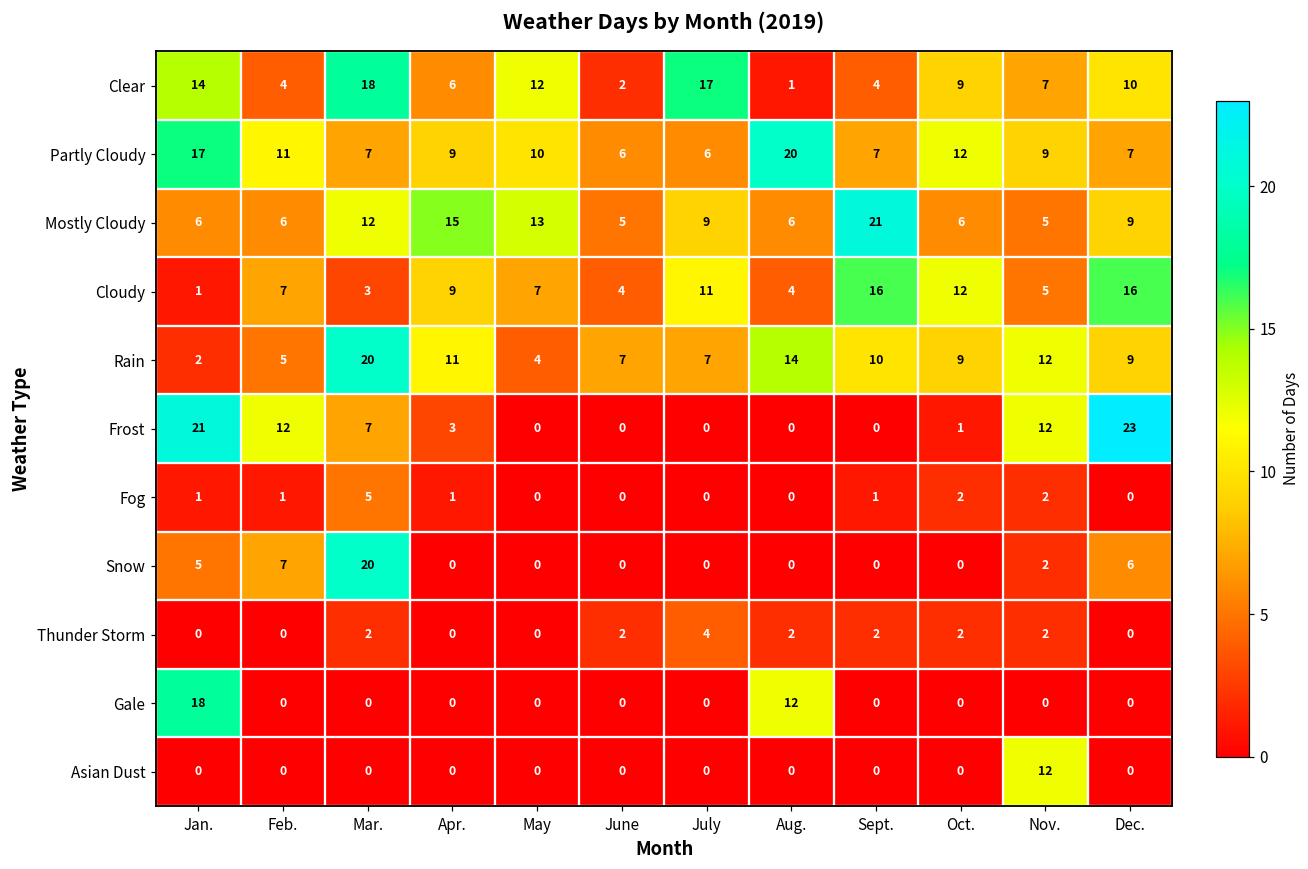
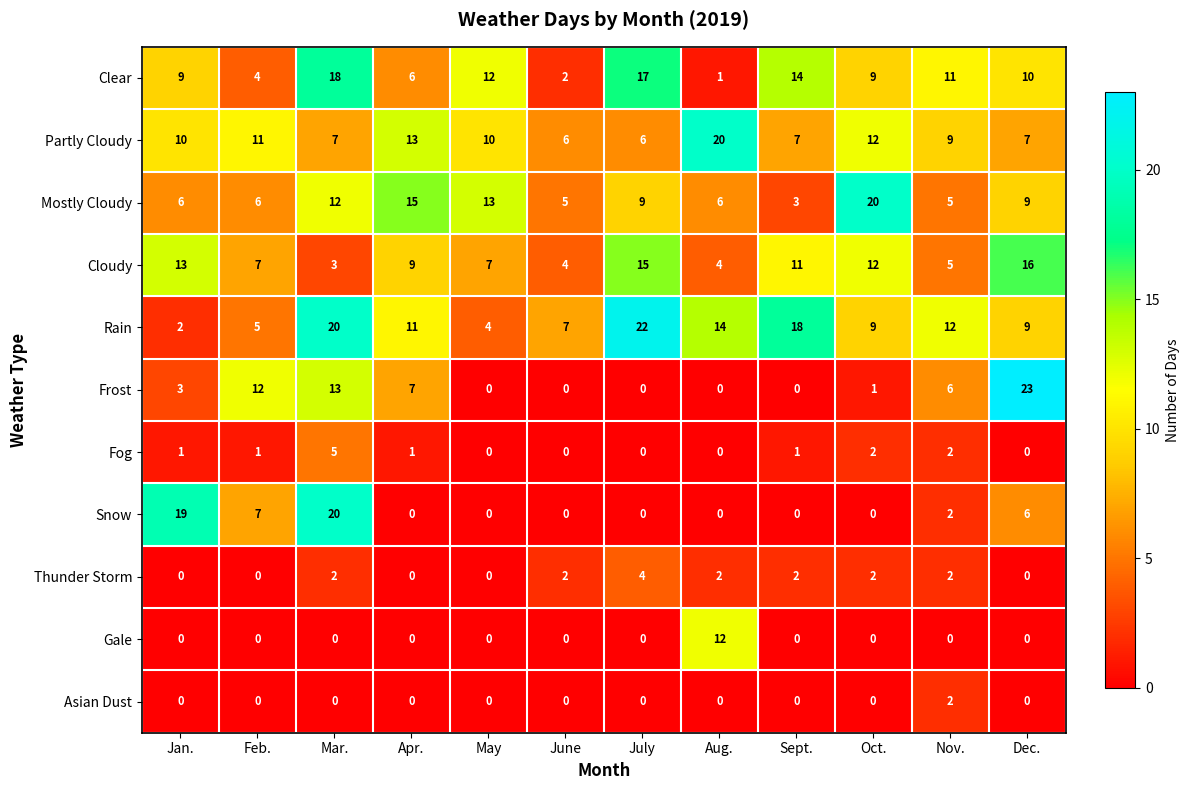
  {
    "Clear": {
-     "Jan.": 14,
+     "Jan.": 9,
      "Feb.": 4,
      "Mar.": 18,
      "Apr.": 6,
      "May": 12,
      "June": 2,
      "July": 17,
      "Aug.": 1,
-     "Sept.": 4,
+     "Sept.": 14,
      "Oct.": 9,
-     "Nov.": 7,
+     "Nov.": 11,
      "Dec.": 10
    },
    "Partly Cloudy": {
-     "Jan.": 17,
+     "Jan.": 10,
      "Feb.": 11,
      "Mar.": 7,
-     "Apr.": 9,
+     "Apr.": 13,
      "May": 10,
      "June": 6,
      "July": 6,
      "Aug.": 20,
      "Sept.": 7,
      "Oct.": 12,
      "Nov.": 9,
      "Dec.": 7
    },
    "Mostly Cloudy": {
      "Jan.": 6,
      "Feb.": 6,
      "Mar.": 12,
      "Apr.": 15,
      "May": 13,
      "June": 5,
      "July": 9,
      "Aug.": 6,
-     "Sept.": 21,
-     "Oct.": 6,
+     "Sept.": 3,
+     "Oct.": 20,
      "Nov.": 5,
      "Dec.": 9
    },
    "Cloudy": {
-     "Jan.": 1,
+     "Jan.": 13,
      "Feb.": 7,
      "Mar.": 3,
      "Apr.": 9,
      "May": 7,
      "June": 4,
-     "July": 11,
+     "July": 15,
      "Aug.": 4,
-     "Sept.": 16,
+     "Sept.": 11,
      "Oct.": 12,
      "Nov.": 5,
      "Dec.": 16
    },
    "Rain": {
      "Jan.": 2,
      "Feb.": 5,
      "Mar.": 20,
      "Apr.": 11,
      "May": 4,
      "June": 7,
-     "July": 7,
+     "July": 22,
      "Aug.": 14,
-     "Sept.": 10,
+     "Sept.": 18,
      "Oct.": 9,
      "Nov.": 12,
      "Dec.": 9
    },
    "Frost": {
-     "Jan.": 21,
+     "Jan.": 3,
      "Feb.": 12,
-     "Mar.": 7,
-     "Apr.": 3,
+     "Mar.": 13,
+     "Apr.": 7,
      "May": 0,
      "June": 0,
      "July": 0,
      "Aug.": 0,
      "Sept.": 0,
      "Oct.": 1,
-     "Nov.": 12,
+     "Nov.": 6,
      "Dec.": 23
    },
    "Fog": {
      "Jan.": 1,
      "Feb.": 1,
      "Mar.": 5,
      "Apr.": 1,
      "May": 0,
      "June": 0,
      "July": 0,
      "Aug.": 0,
      "Sept.": 1,
      "Oct.": 2,
      "Nov.": 2,
      "Dec.": 0
    },
    "Snow": {
-     "Jan.": 5,
+     "Jan.": 19,
      "Feb.": 7,
      "Mar.": 20,
      "Apr.": 0,
      "May": 0,
      "June": 0,
      "July": 0,
      "Aug.": 0,
      "Sept.": 0,
      "Oct.": 0,
      "Nov.": 2,
      "Dec.": 6
    },
    "Thunder Storm": {
      "Jan.": 0,
      "Feb.": 0,
      "Mar.": 2,
      "Apr.": 0,
      "May": 0,
      "June": 2,
      "July": 4,
      "Aug.": 2,
      "Sept.": 2,
      "Oct.": 2,
      "Nov.": 2,
      "Dec.": 0
    },
    "Gale": {
-     "Jan.": 18,
+     "Jan.": 0,
      "Feb.": 0,
      "Mar.": 0,
      "Apr.": 0,
      "May": 0,
      "June": 0,
      "July": 0,
      "Aug.": 12,
      "Sept.": 0,
      "Oct.": 0,
      "Nov.": 0,
      "Dec.": 0
    },
    "Asian Dust": {
      "Jan.": 0,
      "Feb.": 0,
      "Mar.": 0,
      "Apr.": 0,
      "May": 0,
      "June": 0,
      "July": 0,
      "Aug.": 0,
      "Sept.": 0,
      "Oct.": 0,
-     "Nov.": 12,
+     "Nov.": 2,
      "Dec.": 0
    }
  }
